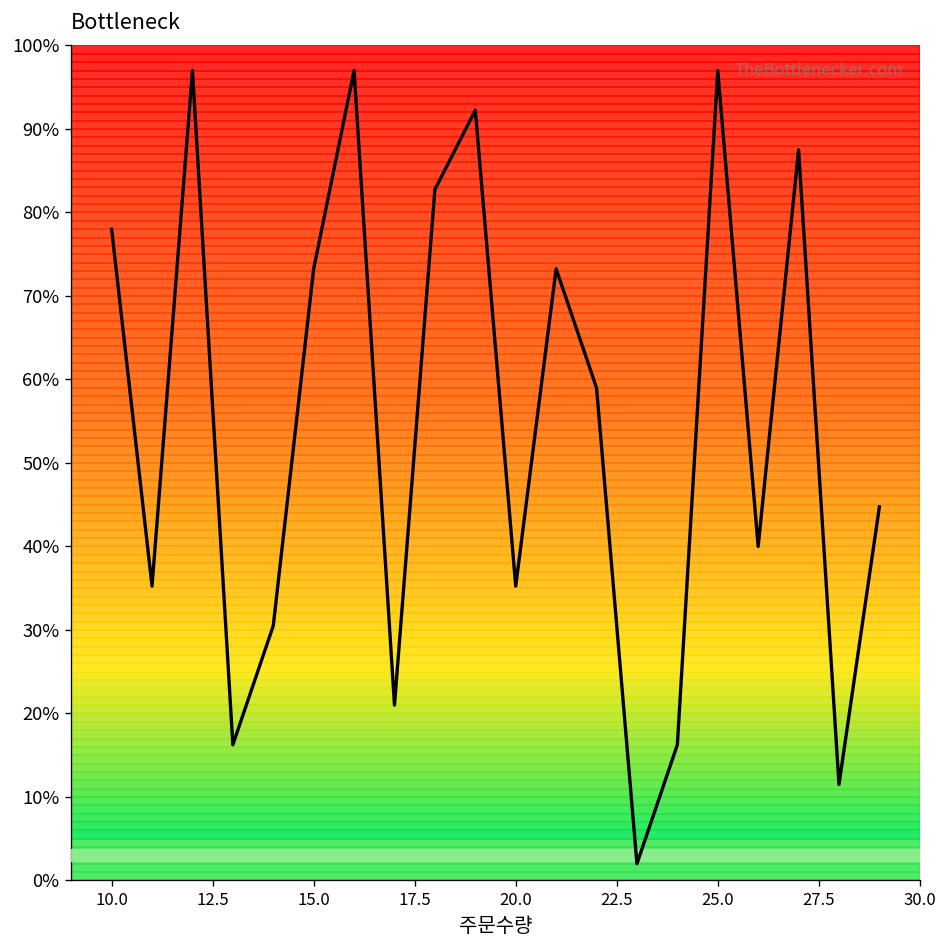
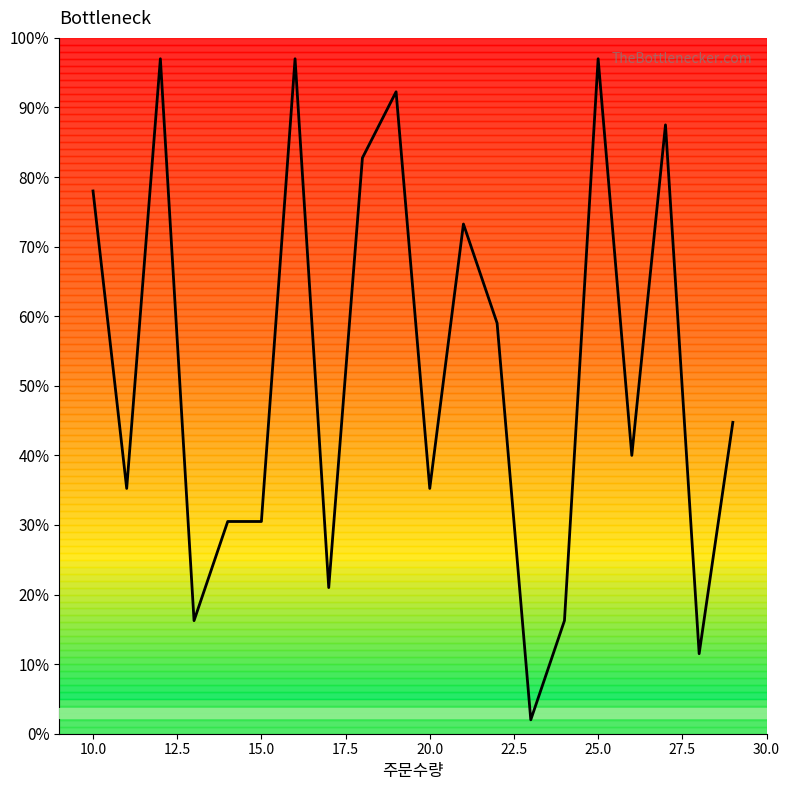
  {
    "10.0": "78%",
-   "15.0": "73%",
+   "15.0": "31%",
    "20.0": "35%",
    "25.0": "97%"
  }
